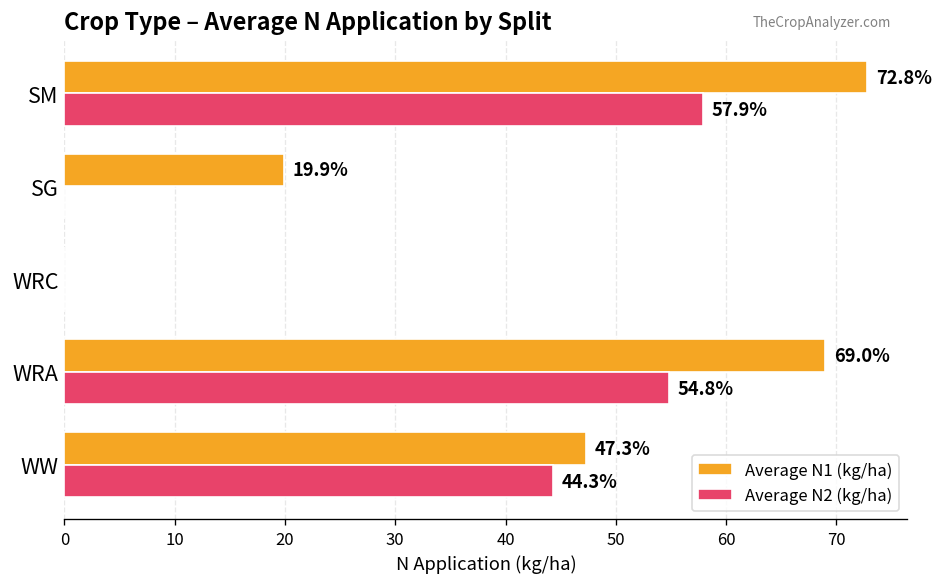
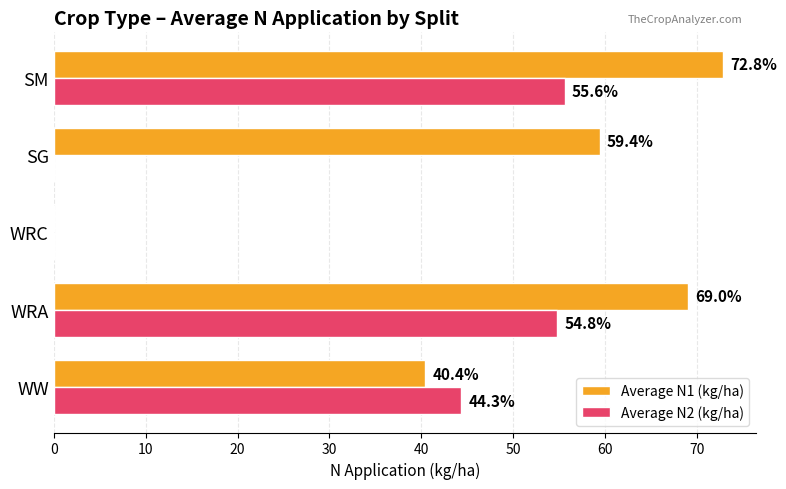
  {
    "Average N1 (kg/ha)": {
      "SM": "72.8%",
-     "SG": "19.9%",
+     "SG": "59.4%",
      "WRA": "69.0%",
-     "WW": "47.3%"
+     "WW": "40.4%"
    },
    "Average N2 (kg/ha)": {
-     "SM": "57.9%",
+     "SM": "55.6%",
      "WRA": "54.8%",
      "WW": "44.3%"
    }
  }
